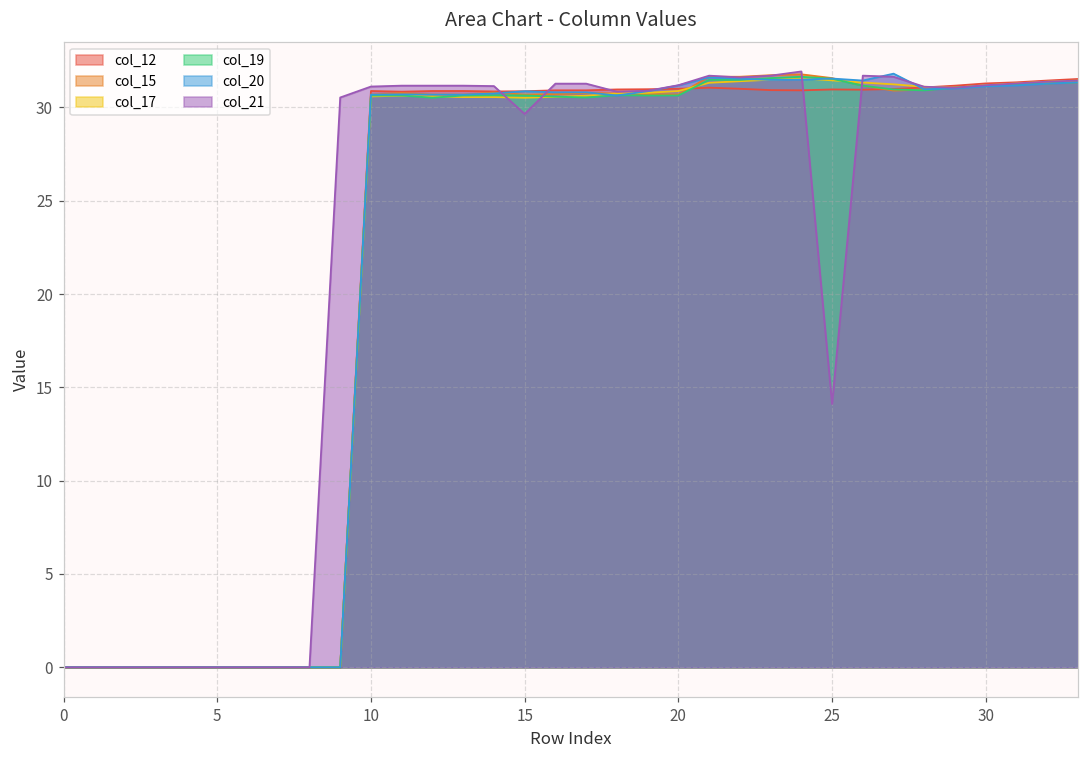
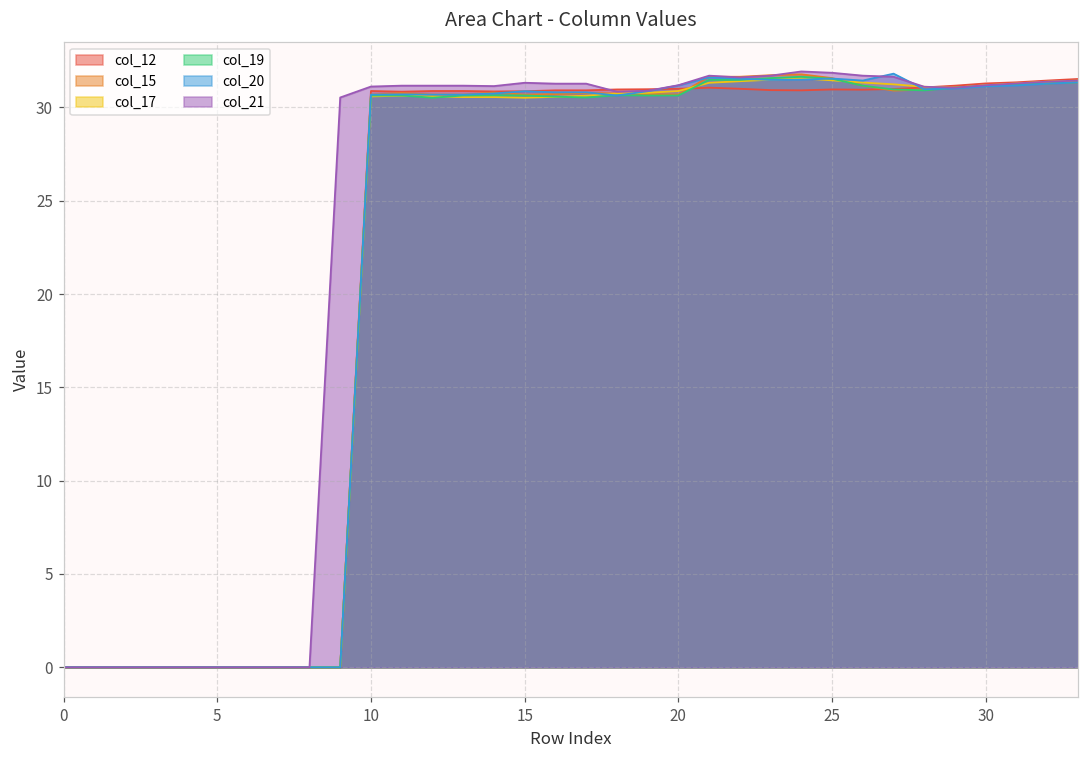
  {
    "col_21": {
      "10": 31.1,
-     "15": 29.7,
-     "25": 14.1
+     "15": 31.3,
+     "25": 31.9
    }
  }
